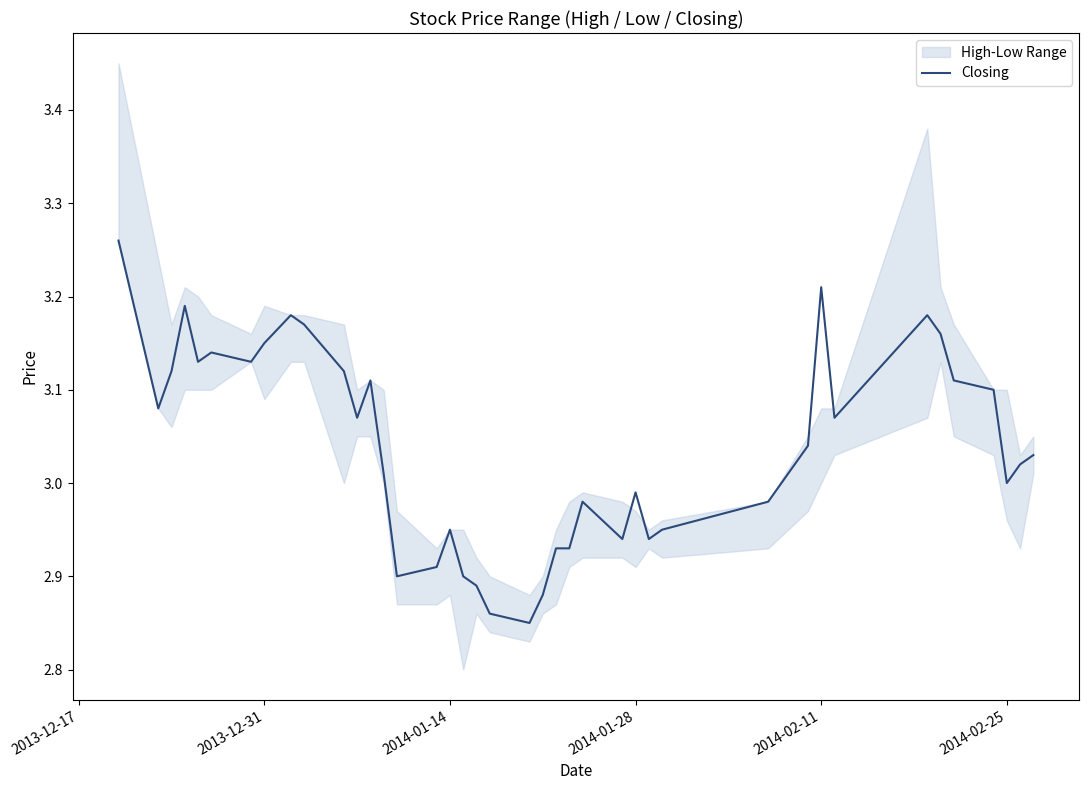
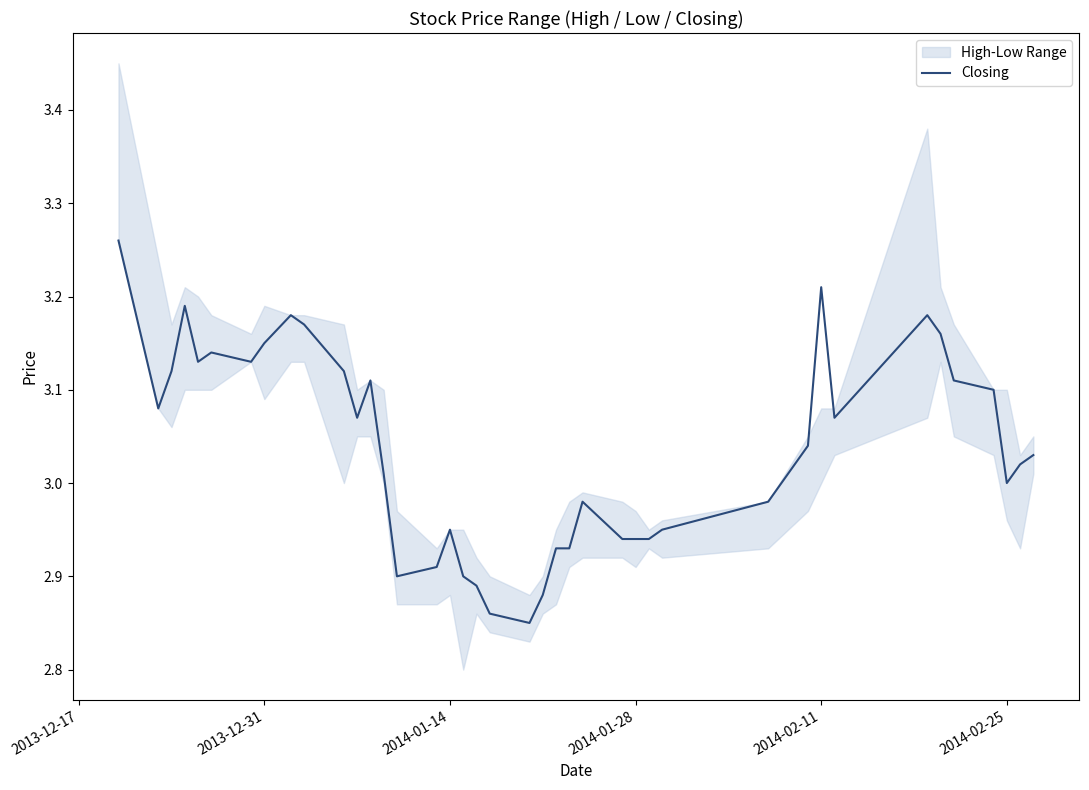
  {
    "Closing": {
      "2013-12-31": 3.15,
-     "2014-01-28": 2.99,
+     "2014-01-28": 2.94,
      "2014-02-11": 3.21,
      "2014-02-25": 3.00
    }
  }
